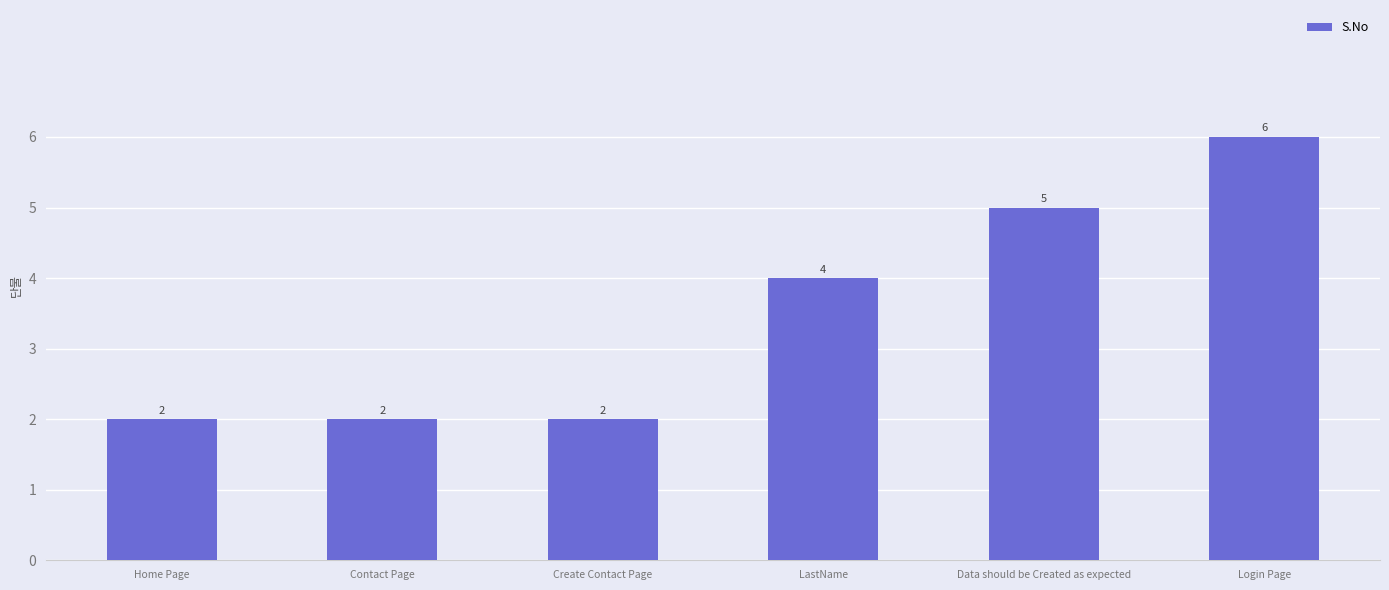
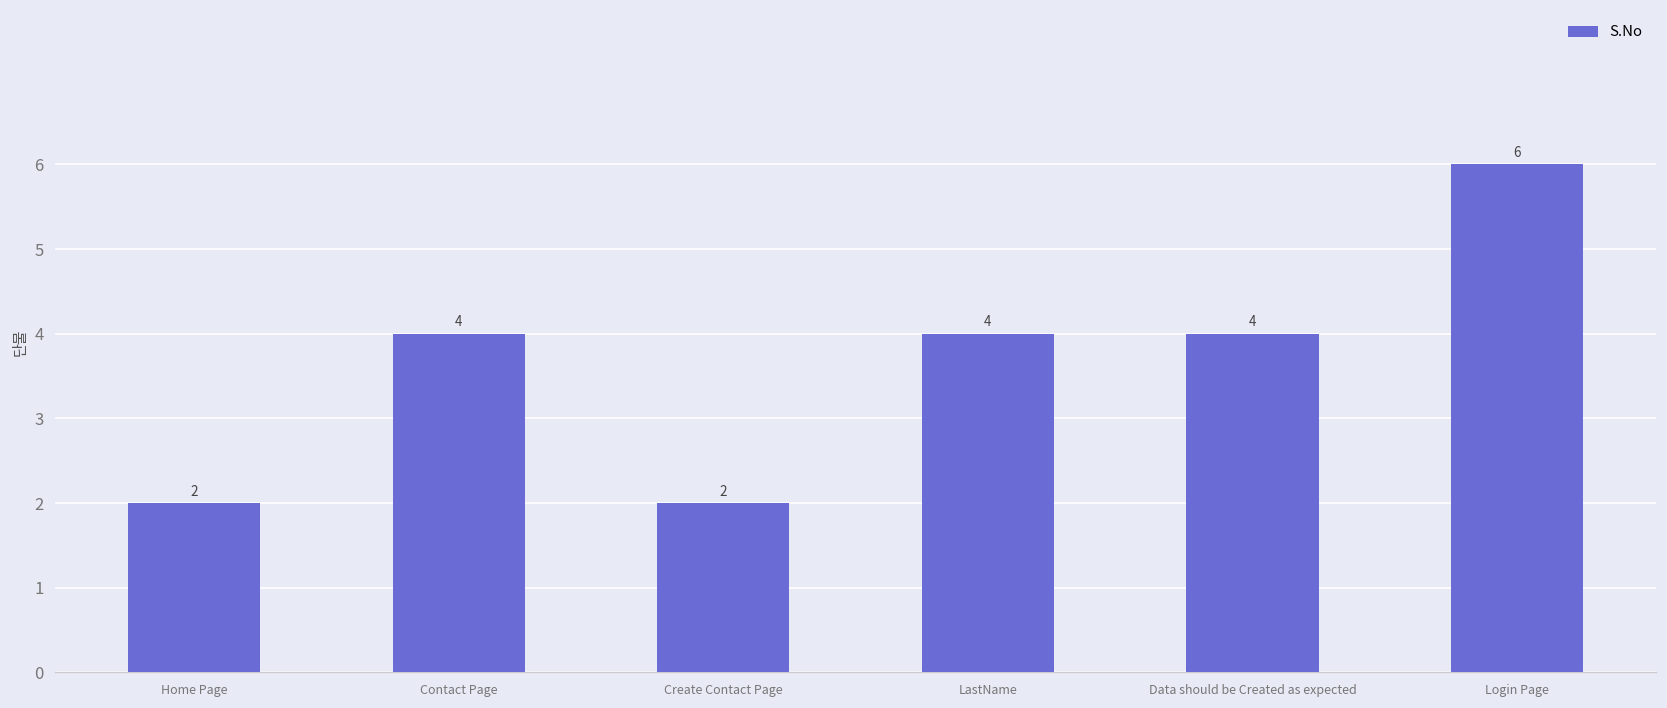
  {
    "Home Page": 2,
-   "Contact Page": 2,
+   "Contact Page": 4,
    "Create Contact Page": 2,
    "LastName": 4,
-   "Data should be Created as expected": 5,
+   "Data should be Created as expected": 4,
    "Login Page": 6
  }
